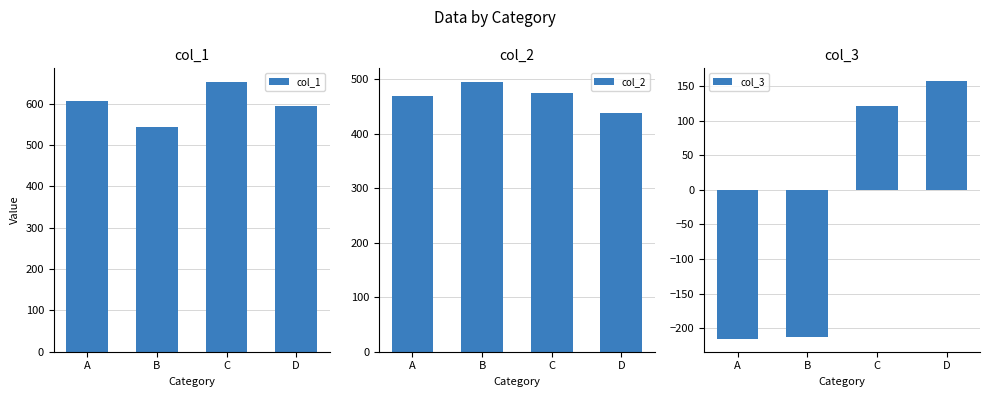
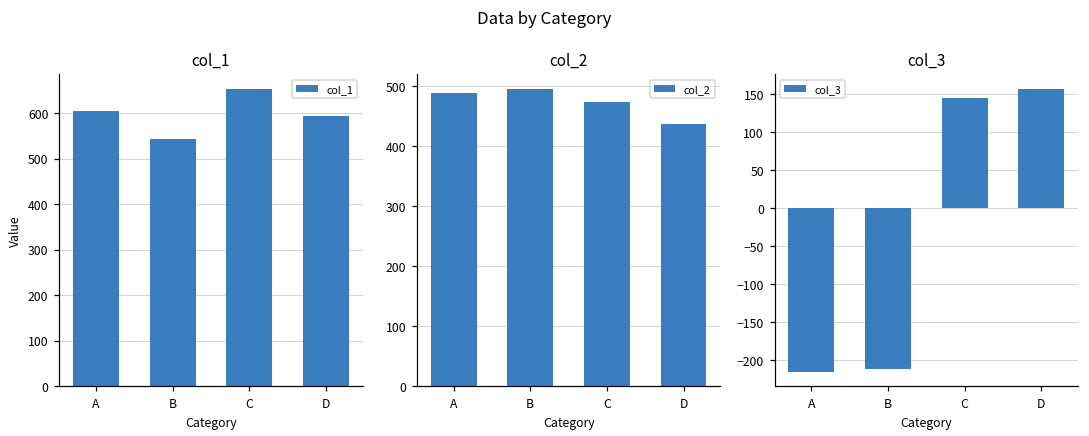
  {
    "col_1": {
      "A": 610,
      "B": 540,
      "C": 650,
      "D": 590
    },
    "col_2": {
-     "A": 470,
+     "A": 490,
      "B": 490,
      "C": 470,
      "D": 440
    },
    "col_3": {
      "A": -220,
      "B": -210,
-     "C": 120,
+     "C": 150,
      "D": 160
    }
  }
